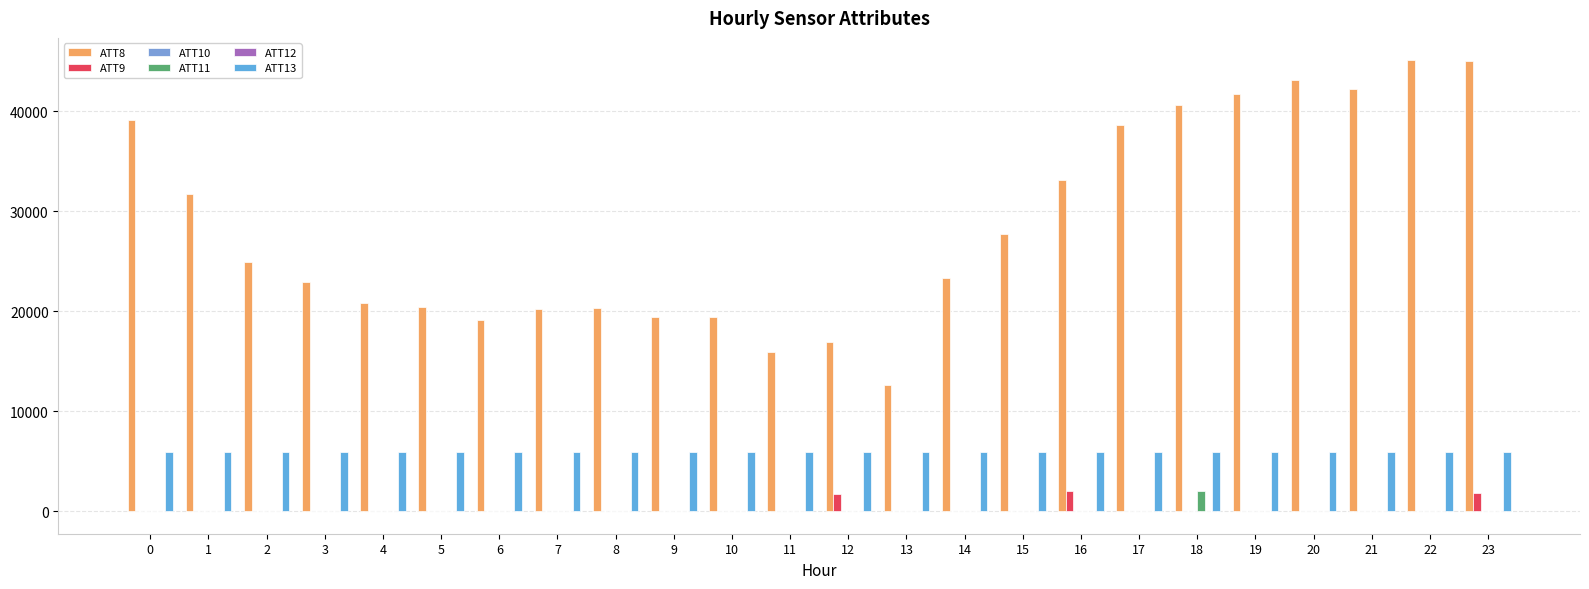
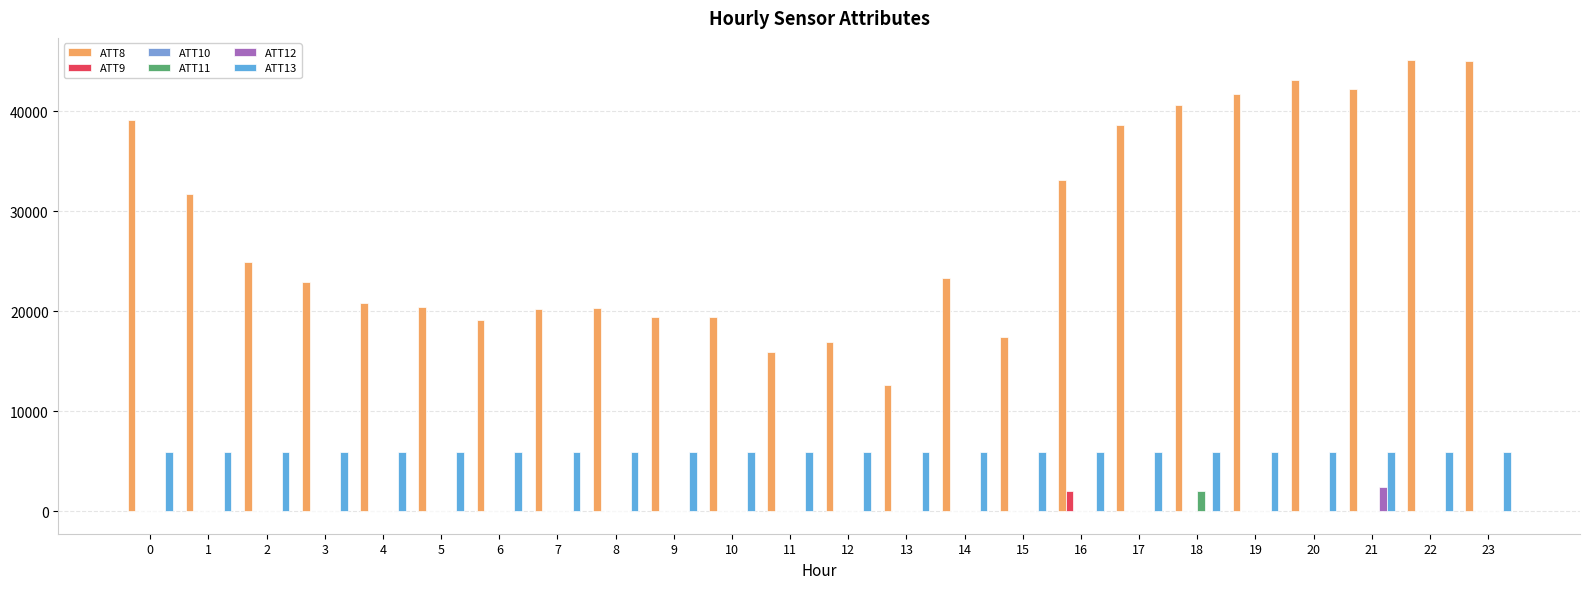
  {
    "ATT8": {
      "0": 39000,
      "1": 32000,
      "2": 25000,
      "3": 23000,
      "4": 21000,
      "5": 20000,
      "6": 19000,
      "7": 20000,
      "8": 20000,
      "9": 19000,
      "10": 19000,
      "11": 16000,
      "12": 17000,
      "13": 13000,
      "14": 23000,
-     "15": 28000,
+     "15": 17000,
      "16": 33000,
      "17": 39000,
      "18": 41000,
      "19": 42000,
      "20": 43000,
      "21": 42000,
      "22": 45000,
      "23": 45000
    },
    "ATT9": {
-     "12": 2000,
+     "12": 0,
      "16": 2000,
-     "23": 2000
+     "23": 0
    },
    "ATT11": {
      "18": 2000
    },
    "ATT12": {
-     "21": 0
+     "21": 2000
    }
  }
